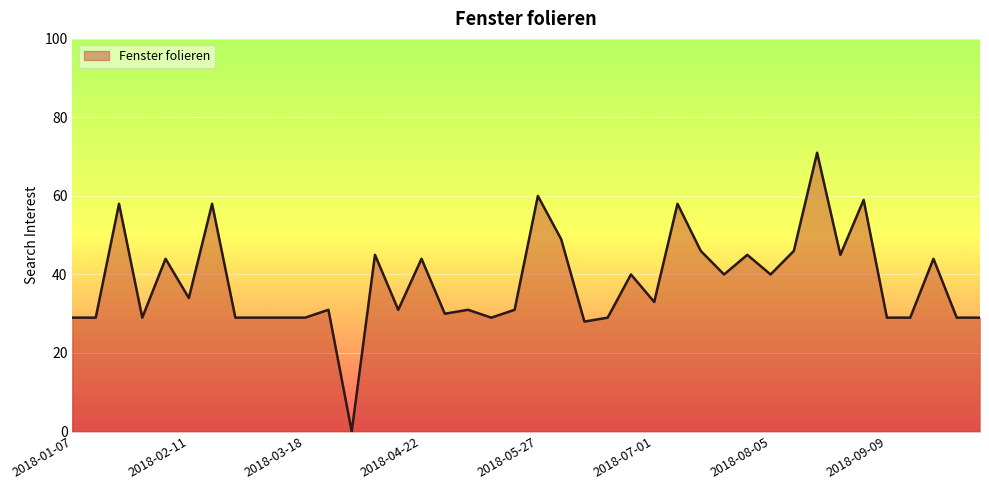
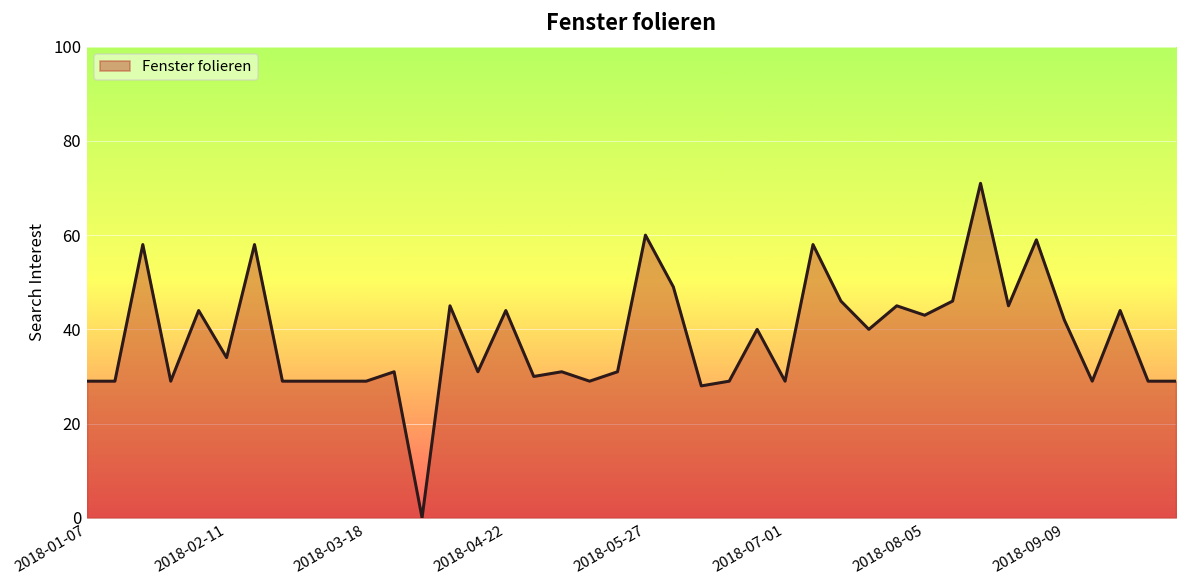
  {
    "2018-01-07": 29,
    "2018-02-11": 34,
    "2018-03-18": 29,
    "2018-04-22": 44,
    "2018-05-27": 60,
-   "2018-07-01": 33,
-   "2018-08-05": 40,
-   "2018-09-09": 29
+   "2018-07-01": 29,
+   "2018-08-05": 43,
+   "2018-09-09": 42
  }
